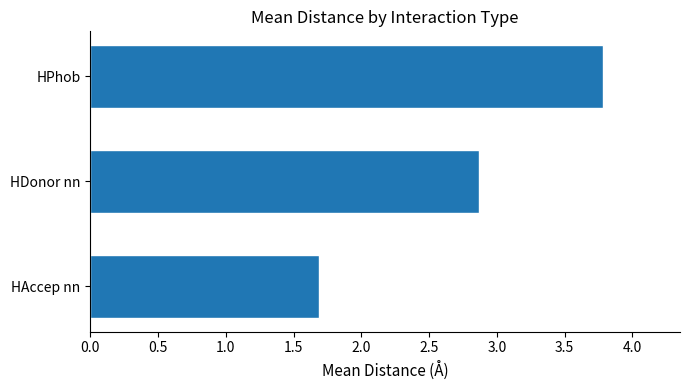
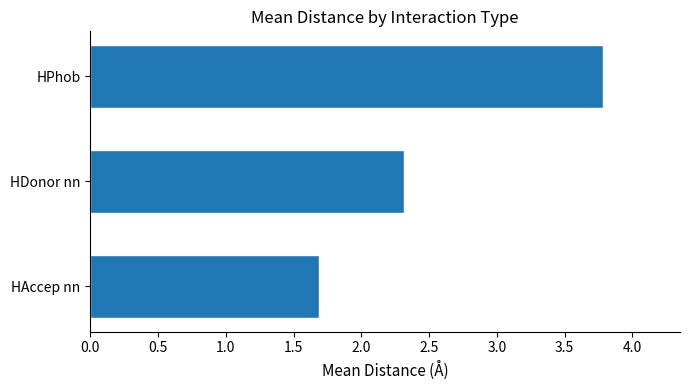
  {
    "HPhob": 3.78,
-   "HDonor nn": 2.87,
+   "HDonor nn": 2.31,
    "HAccep nn": 1.69
  }
